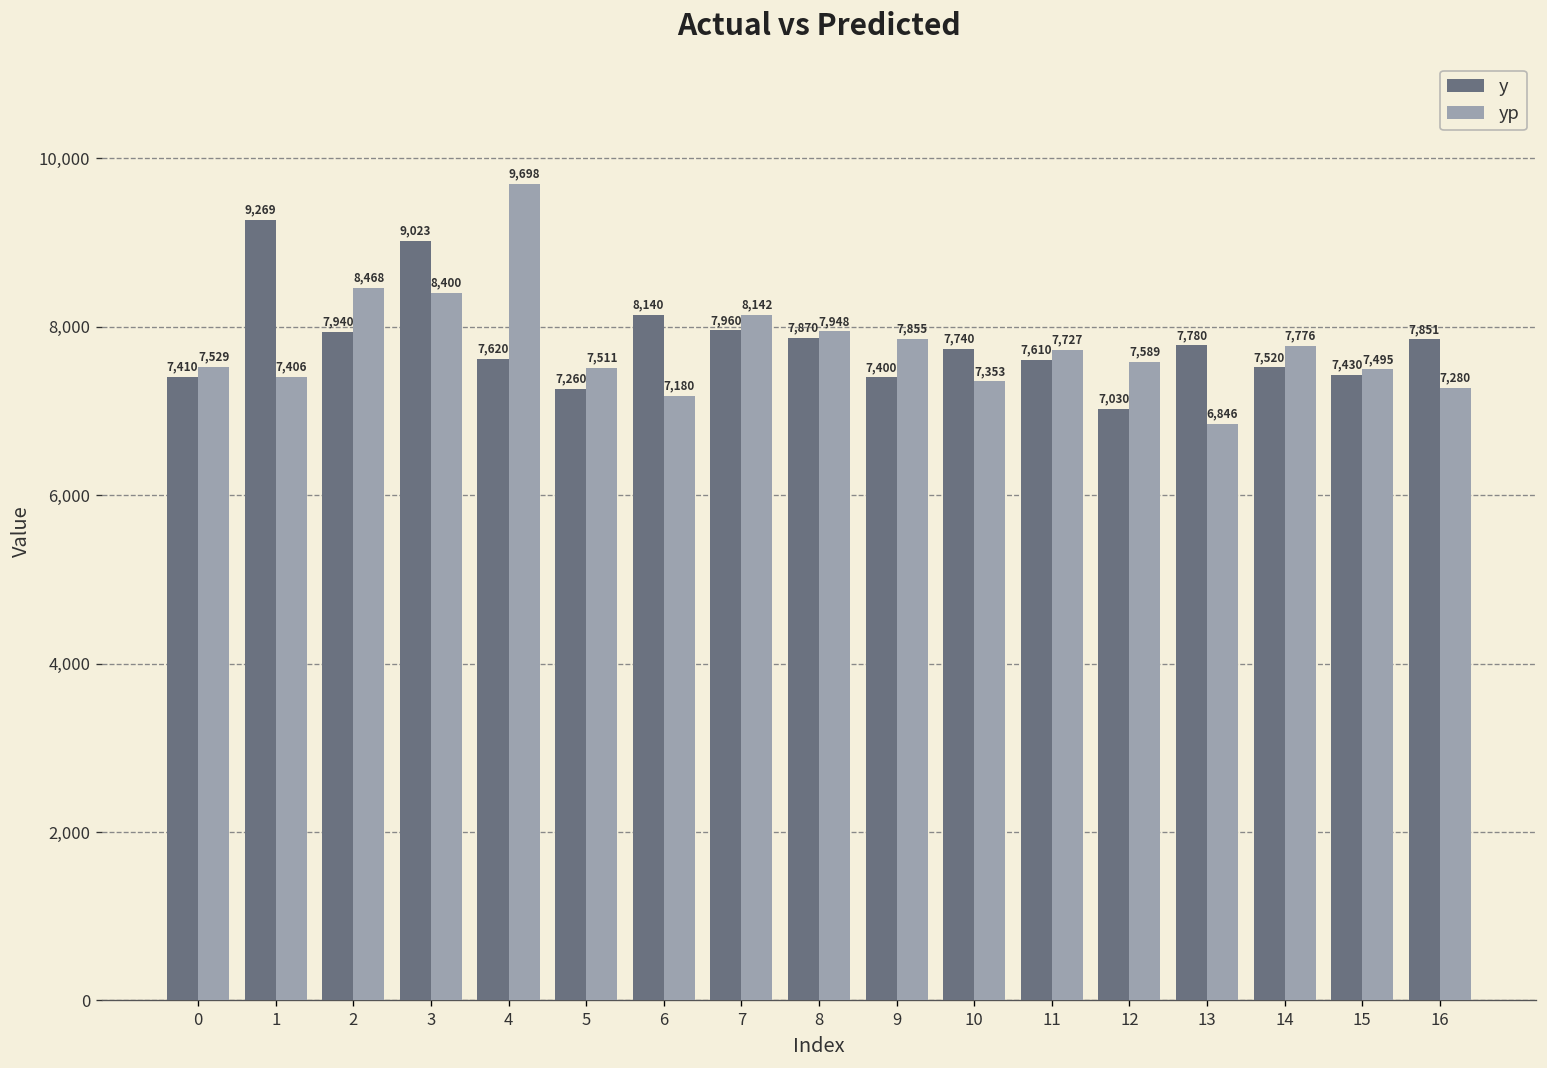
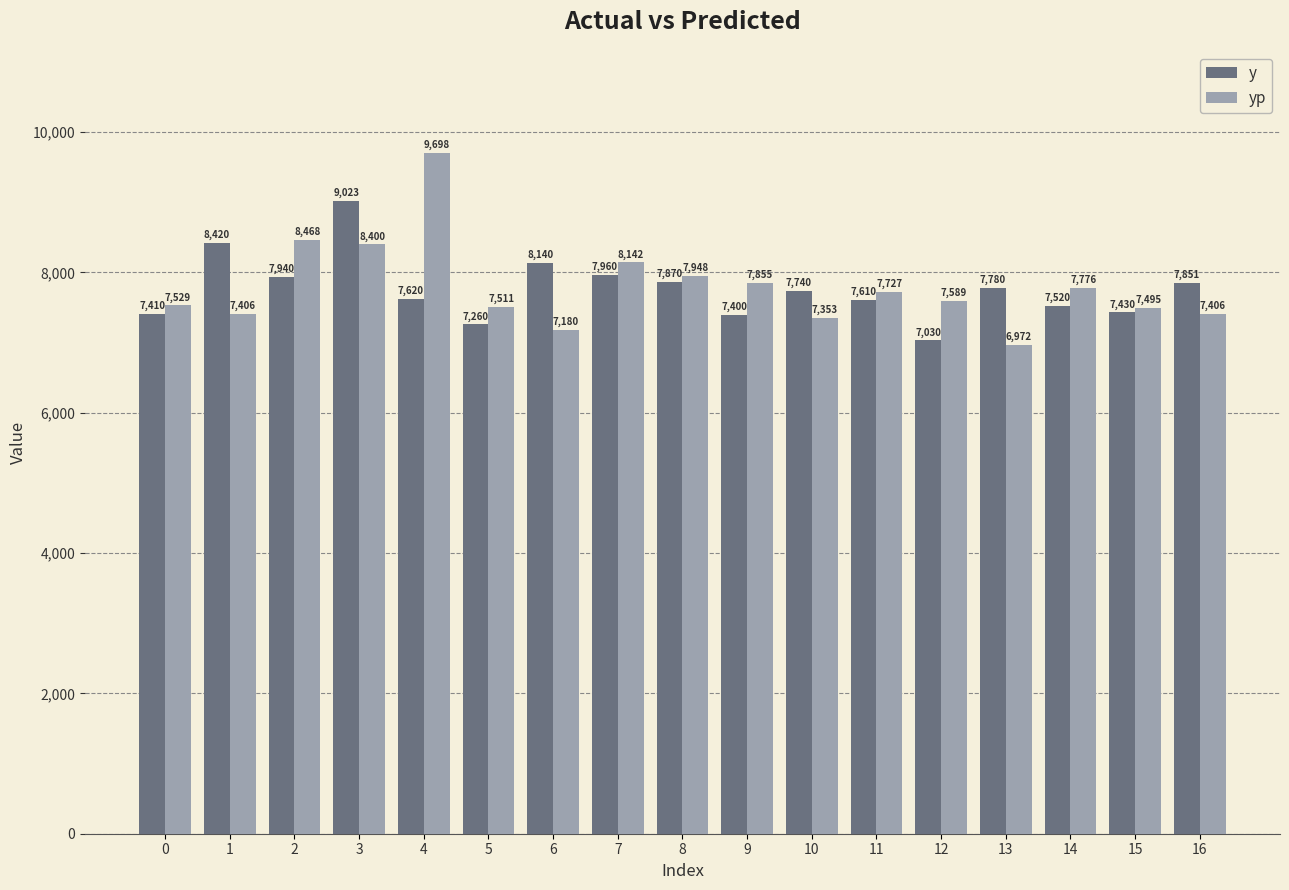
  {
    "y": {
      "0": "7,410",
-     "1": "9,269",
+     "1": "8,420",
      "2": "7,940",
      "3": "9,023",
      "4": "7,620",
      "5": "7,260",
      "6": "8,140",
      "7": "7,960",
      "8": "7,870",
      "9": "7,400",
      "10": "7,740",
      "11": "7,610",
      "12": "7,030",
      "13": "7,780",
      "14": "7,520",
      "15": "7,430",
      "16": "7,851"
    },
    "yp": {
      "0": "7,529",
      "1": "7,406",
      "2": "8,468",
      "3": "8,400",
      "4": "9,698",
      "5": "7,511",
      "6": "7,180",
      "7": "8,142",
      "8": "7,948",
      "9": "7,855",
      "10": "7,353",
      "11": "7,727",
      "12": "7,589",
-     "13": "6,846",
+     "13": "6,972",
      "14": "7,776",
      "15": "7,495",
-     "16": "7,280"
+     "16": "7,406"
    }
  }
